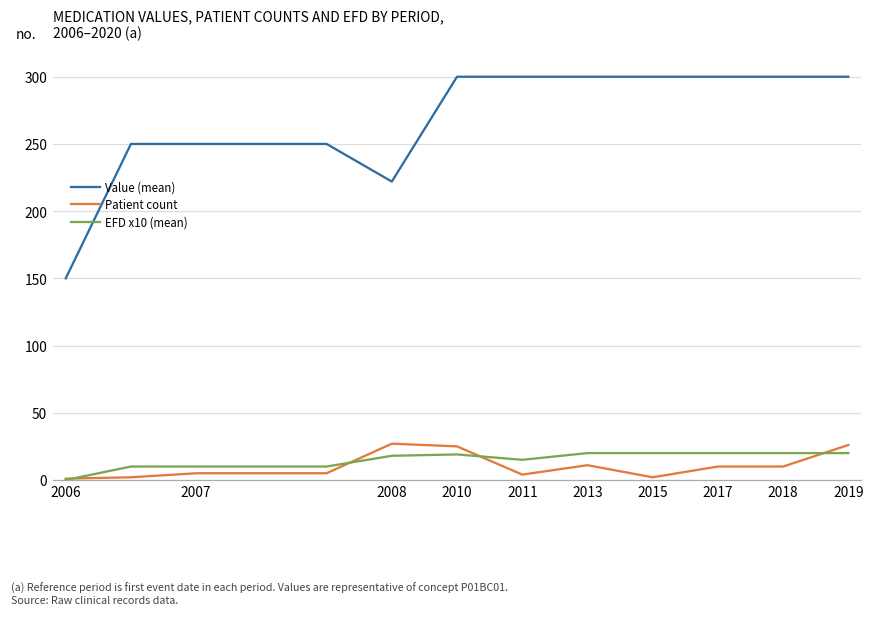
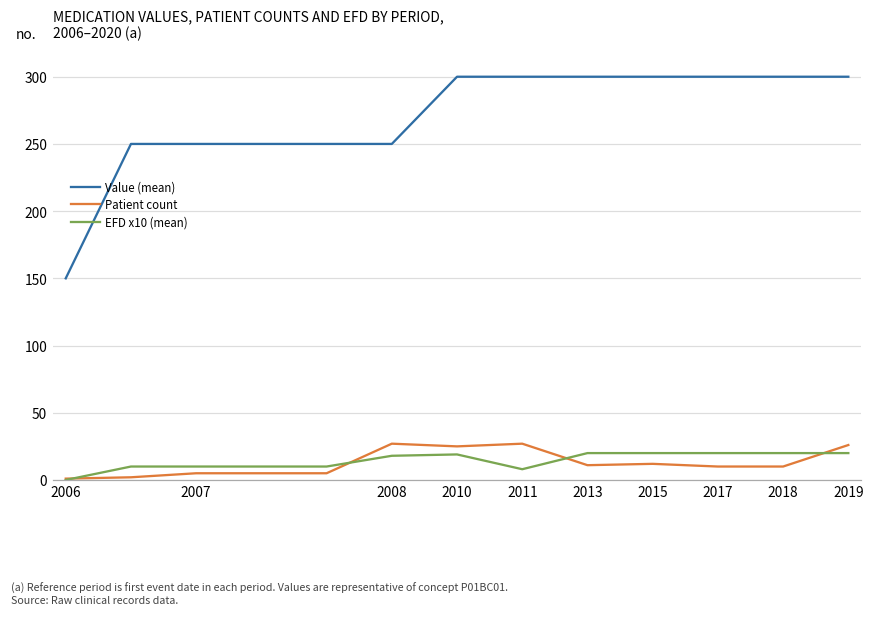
  {
    "Value (mean)": {
-     "2008": 222,
+     "2008": 250,
      "2010": 300,
      "2011": 300,
      "2013": 300,
      "2015": 300,
      "2017": 300,
      "2018": 300,
      "2019": 300
    },
    "Patient count": {
      "2008": 27,
      "2010": 25,
-     "2011": 4,
+     "2011": 27,
      "2013": 11,
-     "2015": 2,
+     "2015": 12,
      "2017": 10,
      "2018": 10,
      "2019": 26
    },
    "EFD x10 (mean)": {
      "2008": 18,
      "2010": 19,
-     "2011": 15,
+     "2011": 8,
      "2013": 20,
      "2015": 20,
      "2017": 20,
      "2018": 20,
      "2019": 20
    }
  }
